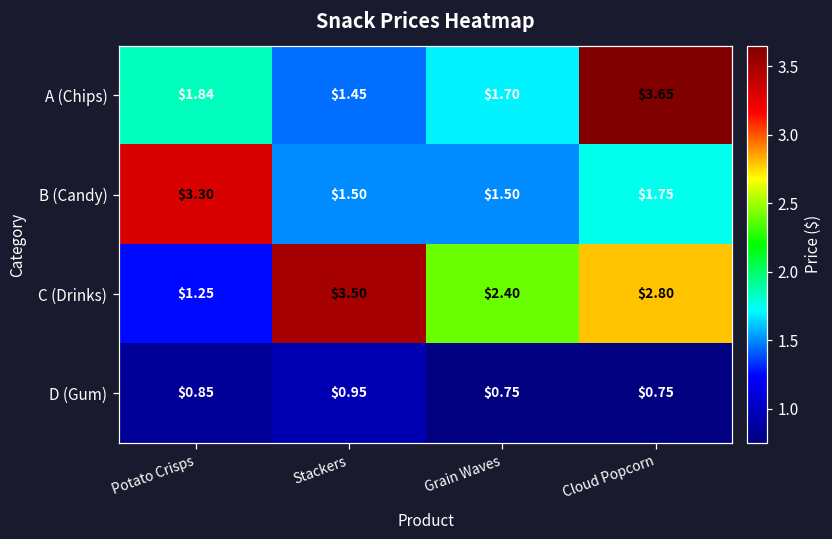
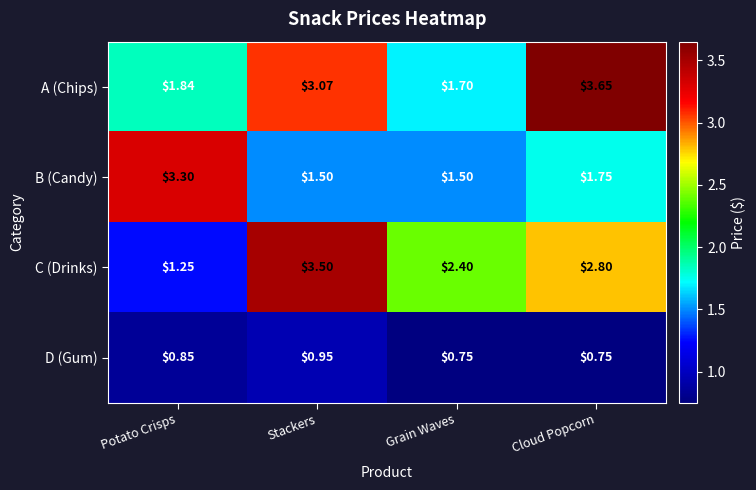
  {
    "A (Chips)": {
      "Potato Crisps": "$1.84",
-     "Stackers": "$1.45",
+     "Stackers": "$3.07",
      "Grain Waves": "$1.70",
      "Cloud Popcorn": "$3.65"
    },
    "B (Candy)": {
      "Potato Crisps": "$3.30",
      "Stackers": "$1.50",
      "Grain Waves": "$1.50",
      "Cloud Popcorn": "$1.75"
    },
    "C (Drinks)": {
      "Potato Crisps": "$1.25",
      "Stackers": "$3.50",
      "Grain Waves": "$2.40",
      "Cloud Popcorn": "$2.80"
    },
    "D (Gum)": {
      "Potato Crisps": "$0.85",
      "Stackers": "$0.95",
      "Grain Waves": "$0.75",
      "Cloud Popcorn": "$0.75"
    }
  }
